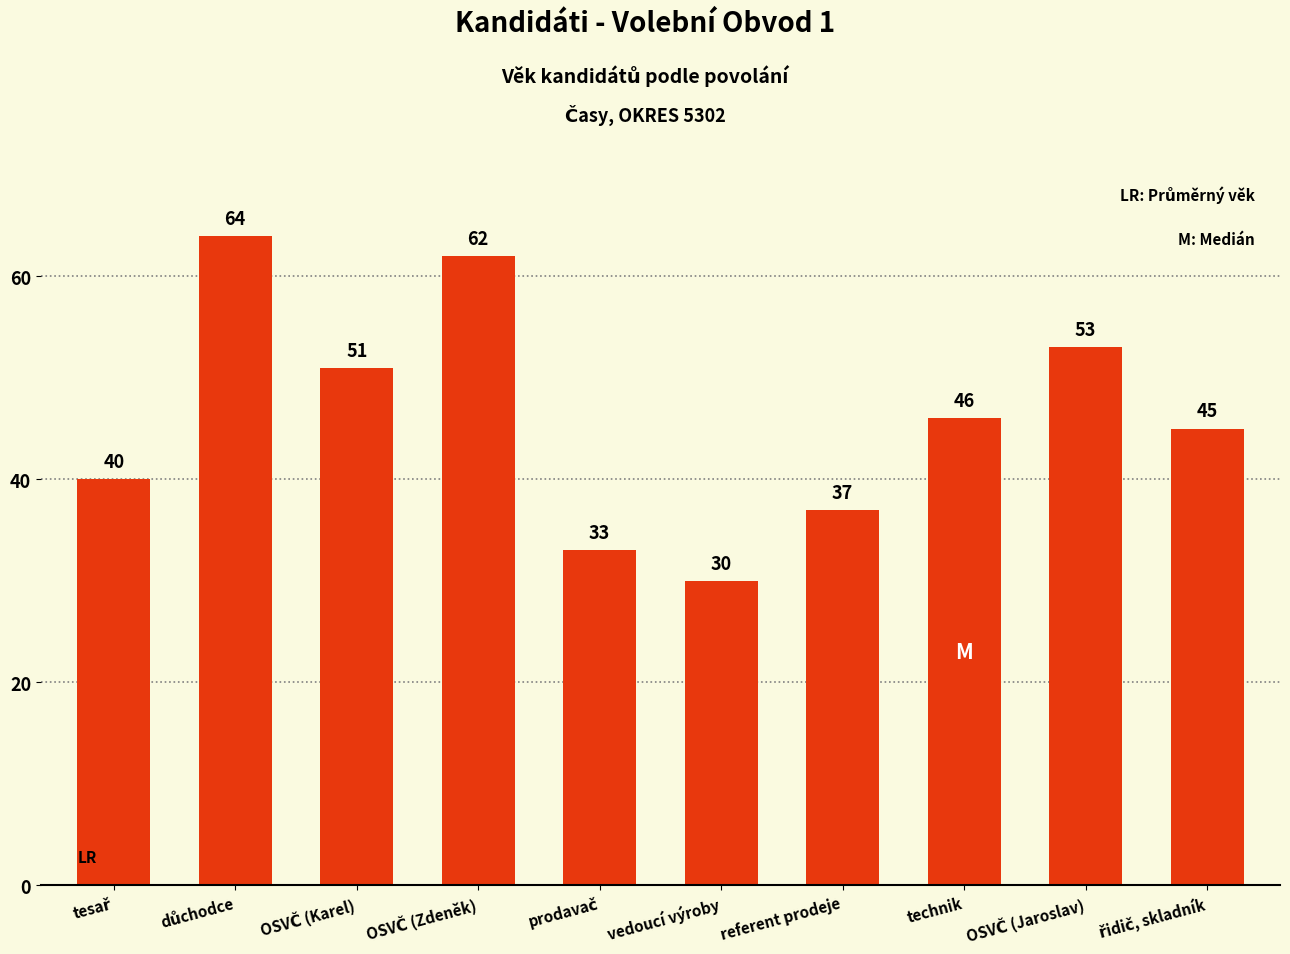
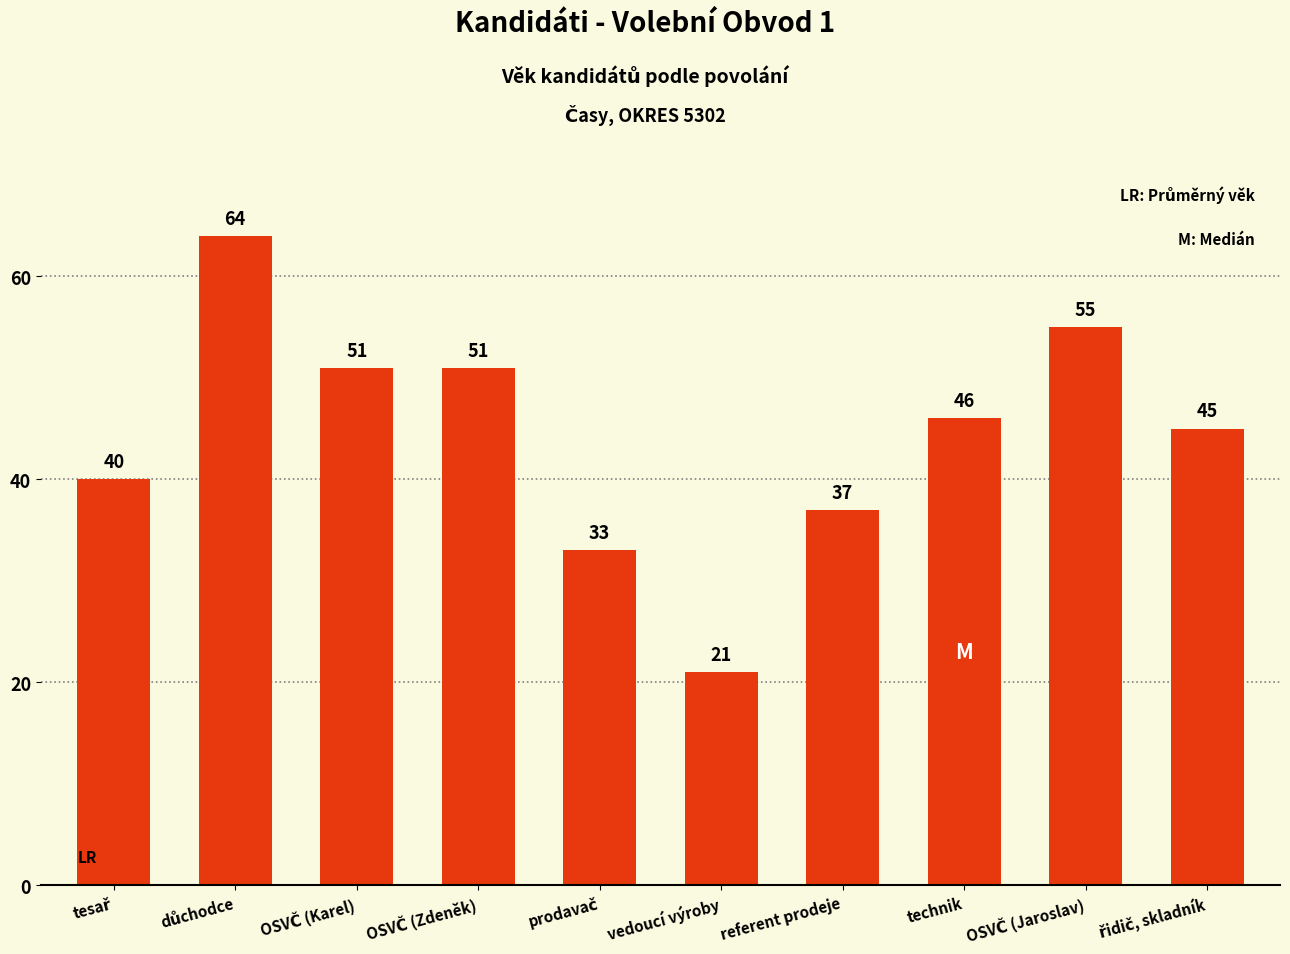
  {
    "tesař": 40,
    "důchodce": 64,
    "OSVČ (Karel)": 51,
-   "OSVČ (Zdeněk)": 62,
+   "OSVČ (Zdeněk)": 51,
    "prodavač": 33,
-   "vedoucí výroby": 30,
+   "vedoucí výroby": 21,
    "referent prodeje": 37,
    "technik": 46,
-   "OSVČ (Jaroslav)": 53,
+   "OSVČ (Jaroslav)": 55,
    "řidič, skladník": 45
  }
